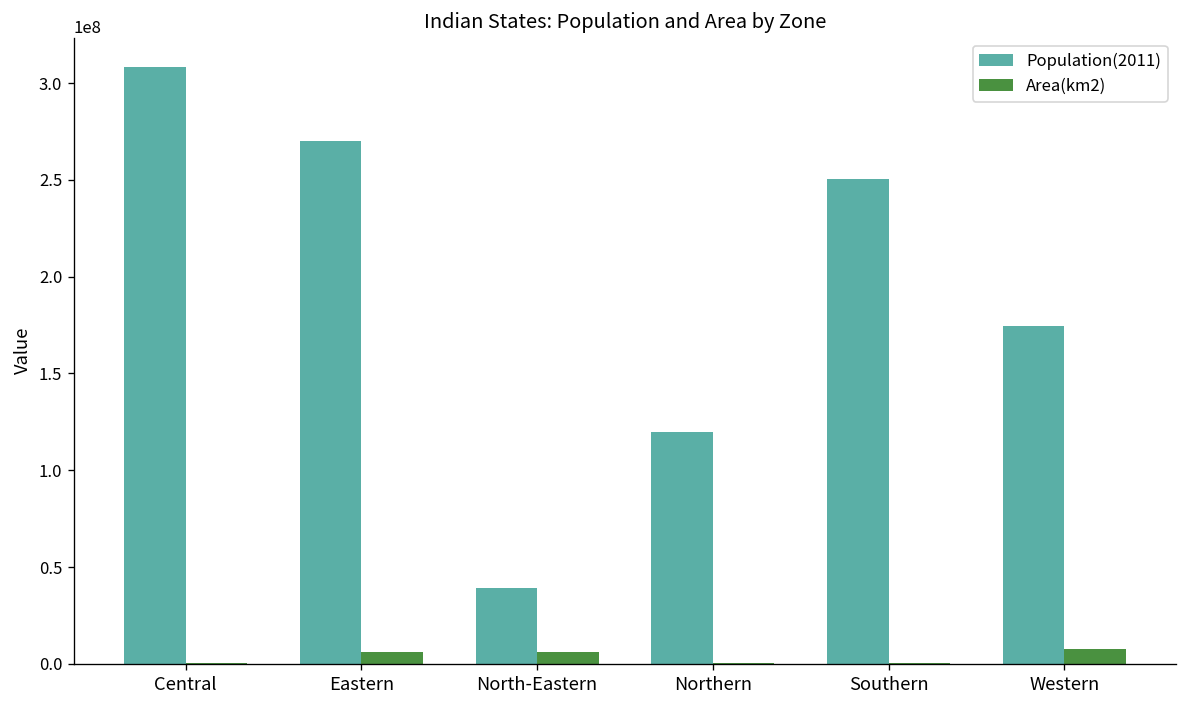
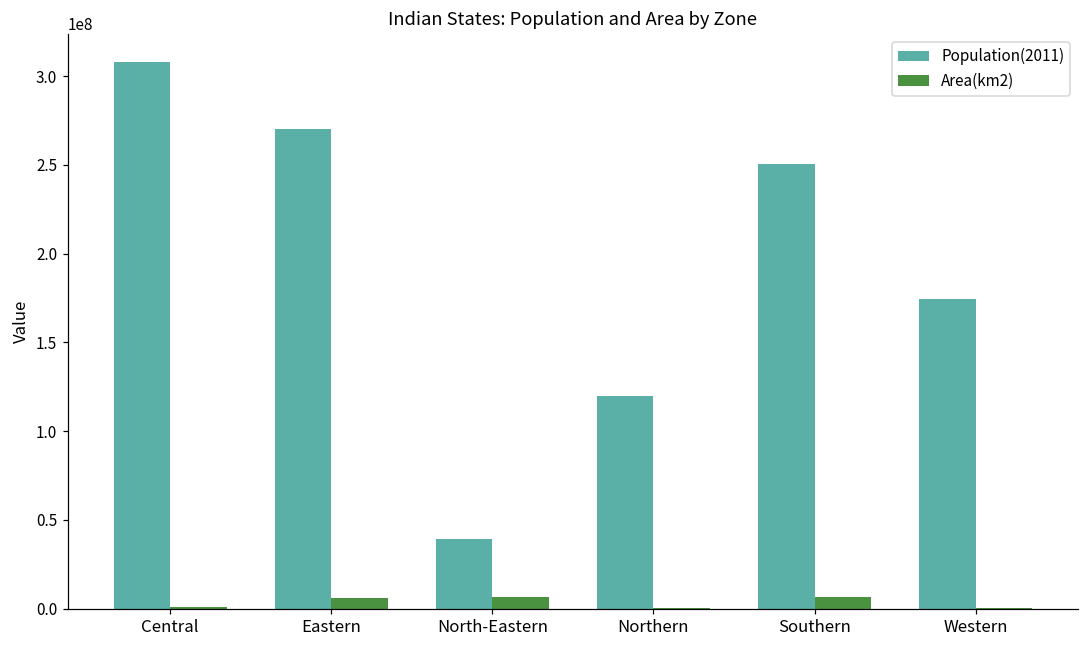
  {
    "Population(2011)": {
      "Central": 308000000,
      "Eastern": 270000000,
      "North-Eastern": 39000000,
      "Northern": 120000000,
      "Southern": 250000000,
      "Western": 174000000
    },
    "Area(km2)": {
      "Eastern": 6000000,
      "North-Eastern": 6000000,
-     "Southern": 1000000,
-     "Western": 8000000
+     "Southern": 7000000,
+     "Western": 1000000
    }
  }
